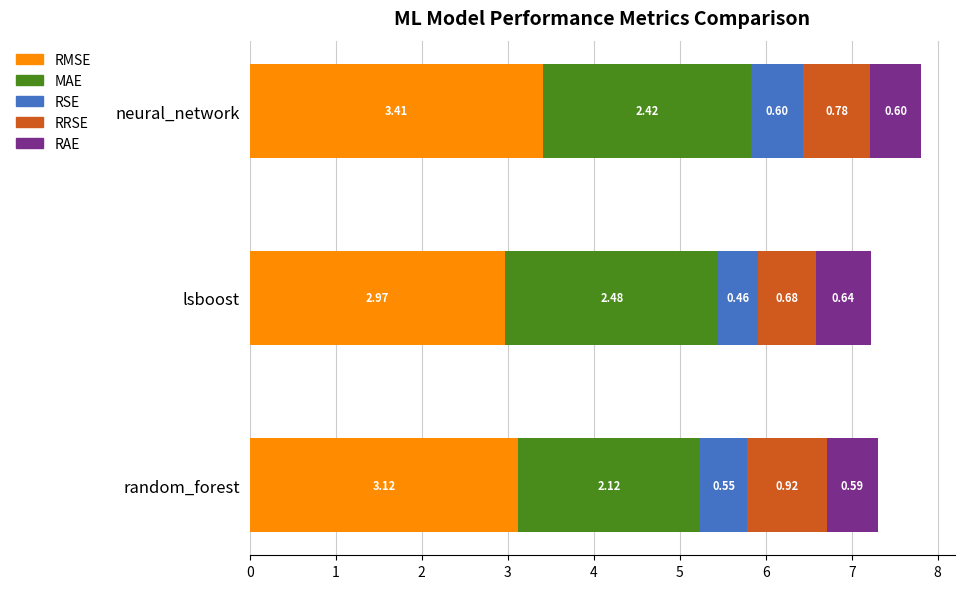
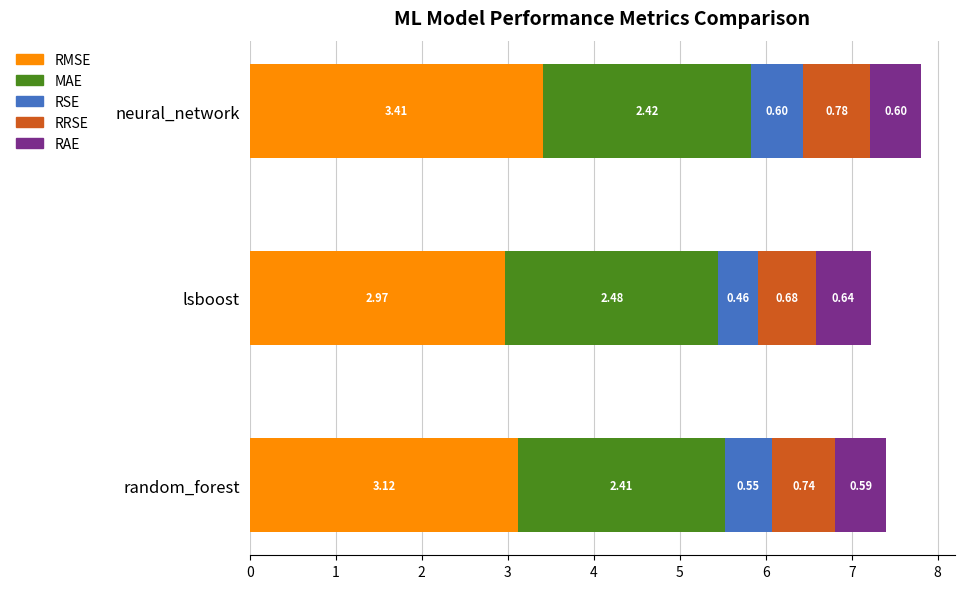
  {
    "RMSE": {
      "neural_network": 3.41,
      "lsboost": 2.97,
      "random_forest": 3.12
    },
    "MAE": {
      "neural_network": 2.42,
      "lsboost": 2.48,
-     "random_forest": 2.12
+     "random_forest": 2.41
    },
    "RSE": {
      "neural_network": 0.60,
      "lsboost": 0.46,
      "random_forest": 0.55
    },
    "RRSE": {
      "neural_network": 0.78,
      "lsboost": 0.68,
-     "random_forest": 0.92
+     "random_forest": 0.74
    },
    "RAE": {
      "neural_network": 0.60,
      "lsboost": 0.64,
      "random_forest": 0.59
    }
  }
